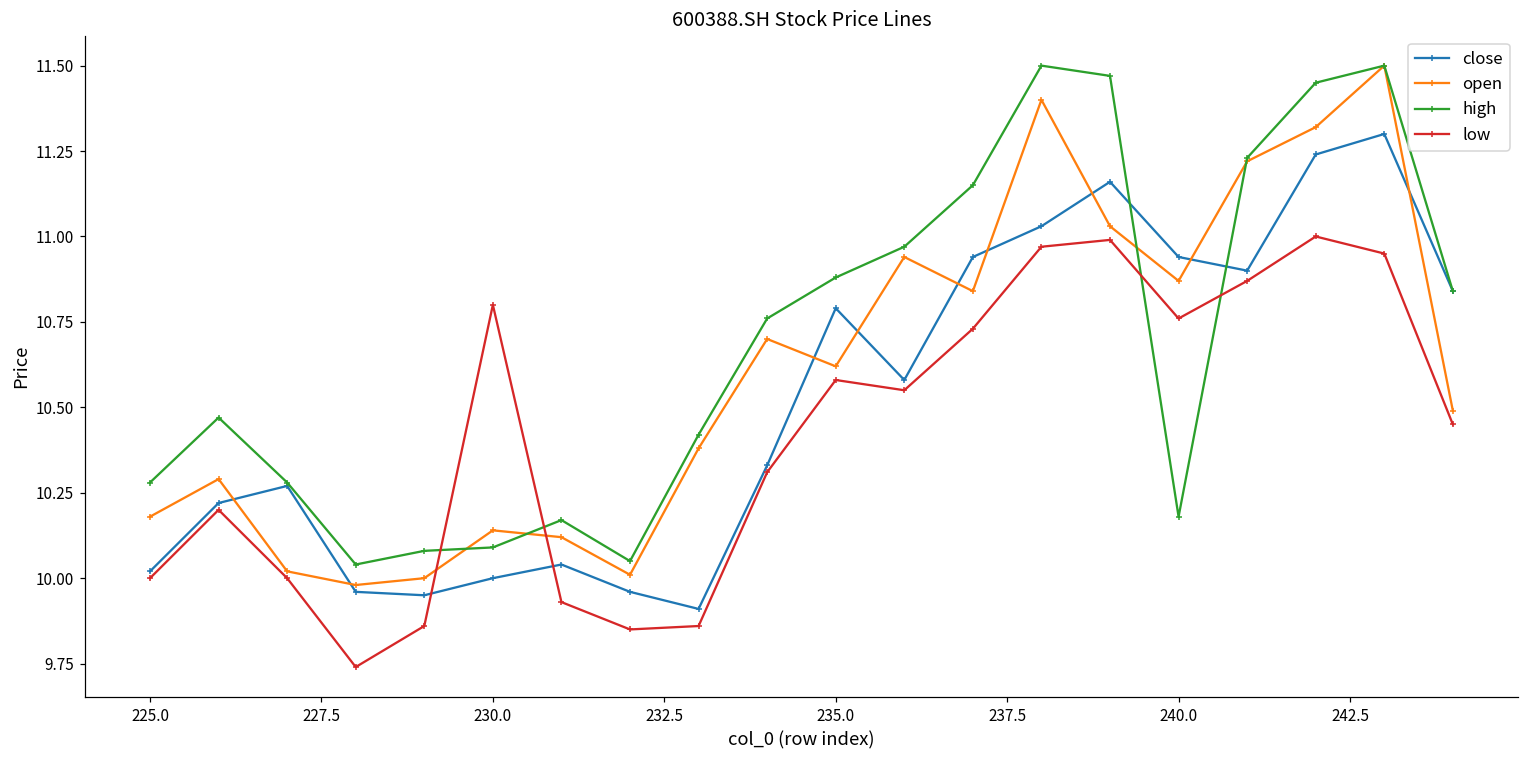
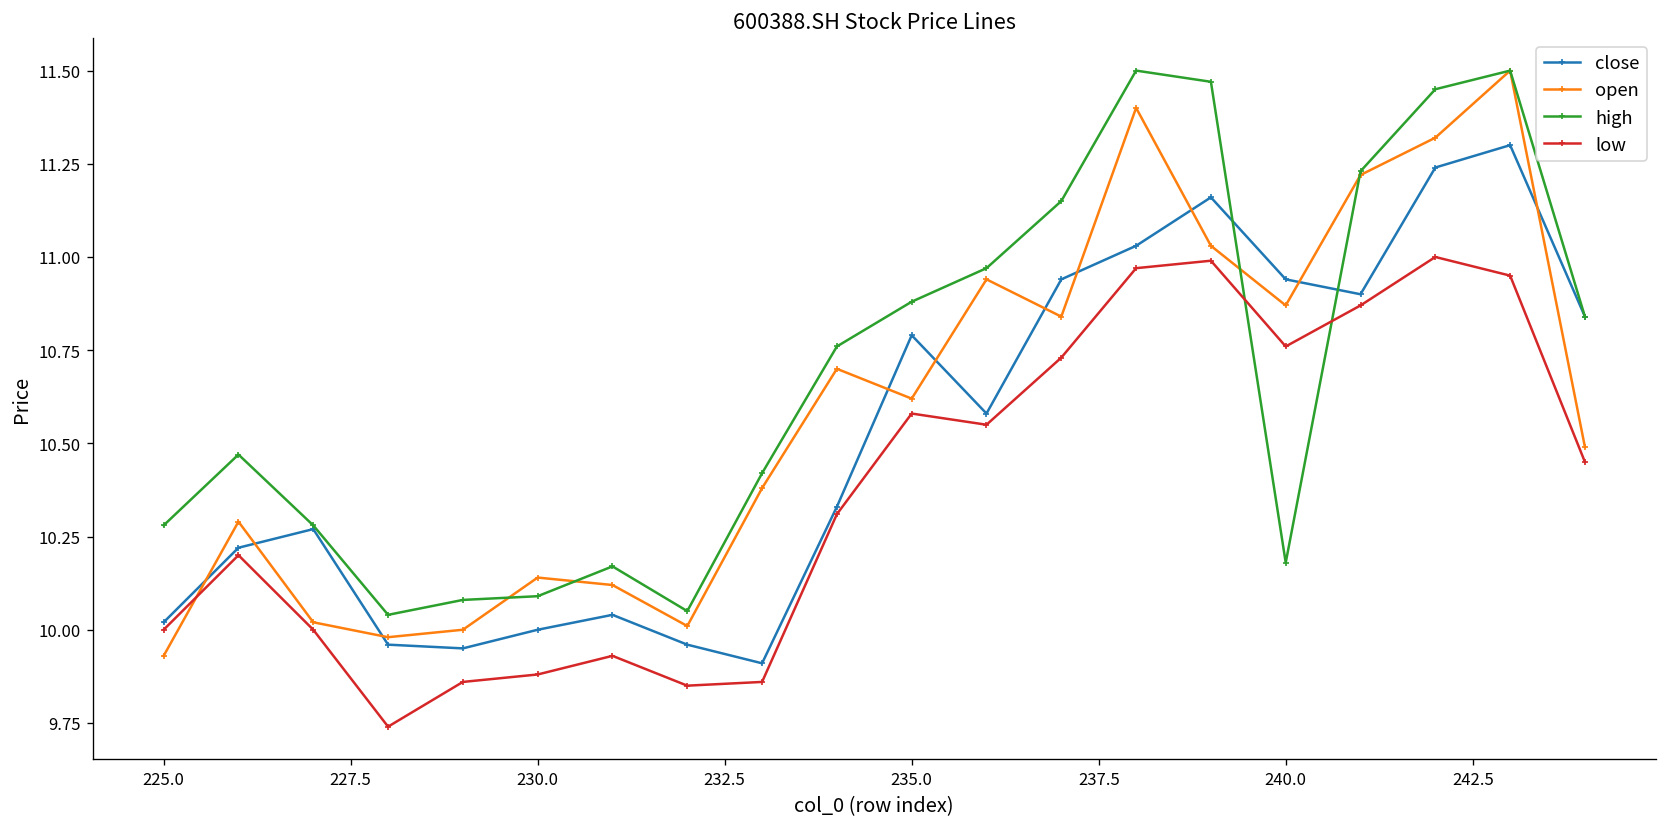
  {
    "close": {
      "225.0": 10.02,
      "230.0": 10.00,
      "235.0": 10.79,
      "240.0": 10.94
    },
    "open": {
-     "225.0": 10.18,
+     "225.0": 9.93,
      "230.0": 10.14,
      "235.0": 10.62,
      "240.0": 10.87
    },
    "high": {
      "225.0": 10.28,
      "230.0": 10.09,
      "235.0": 10.88,
      "240.0": 10.18
    },
    "low": {
      "225.0": 10.00,
-     "230.0": 10.80,
+     "230.0": 9.88,
      "235.0": 10.58,
      "240.0": 10.76
    }
  }
